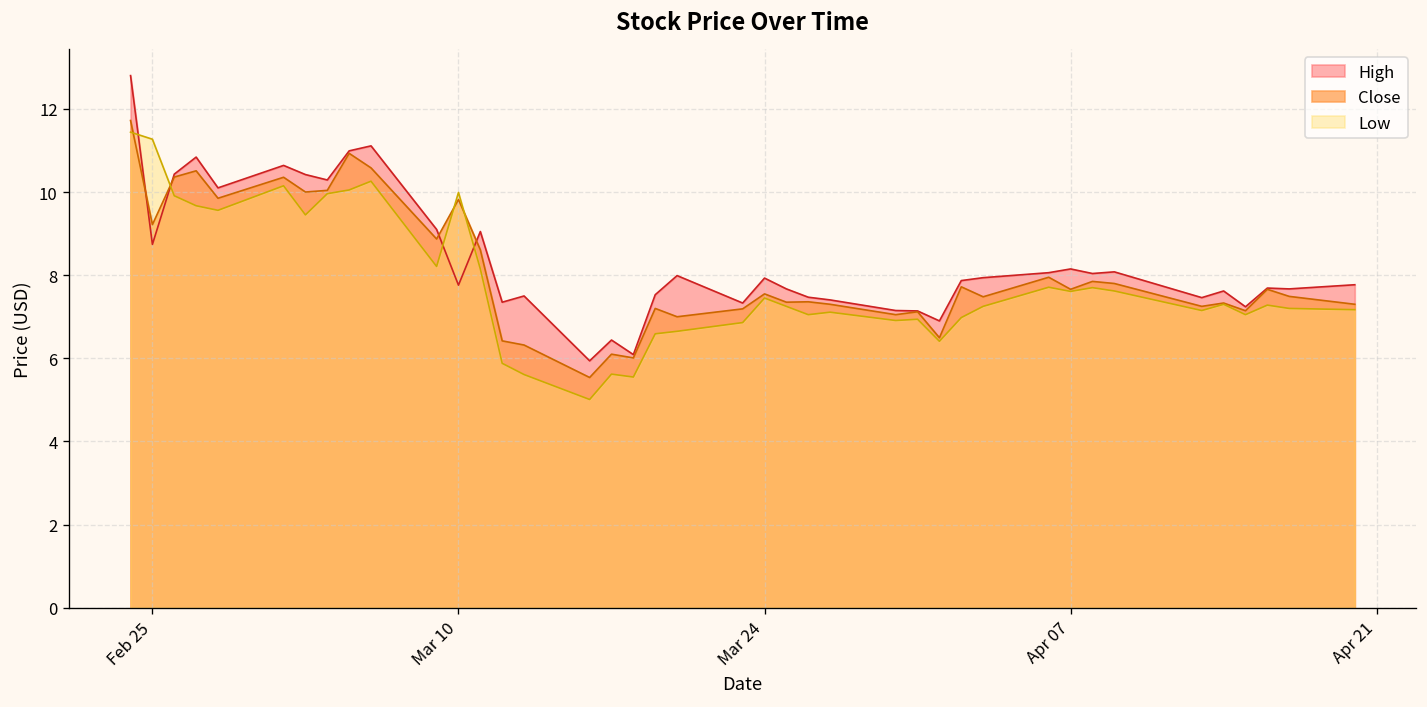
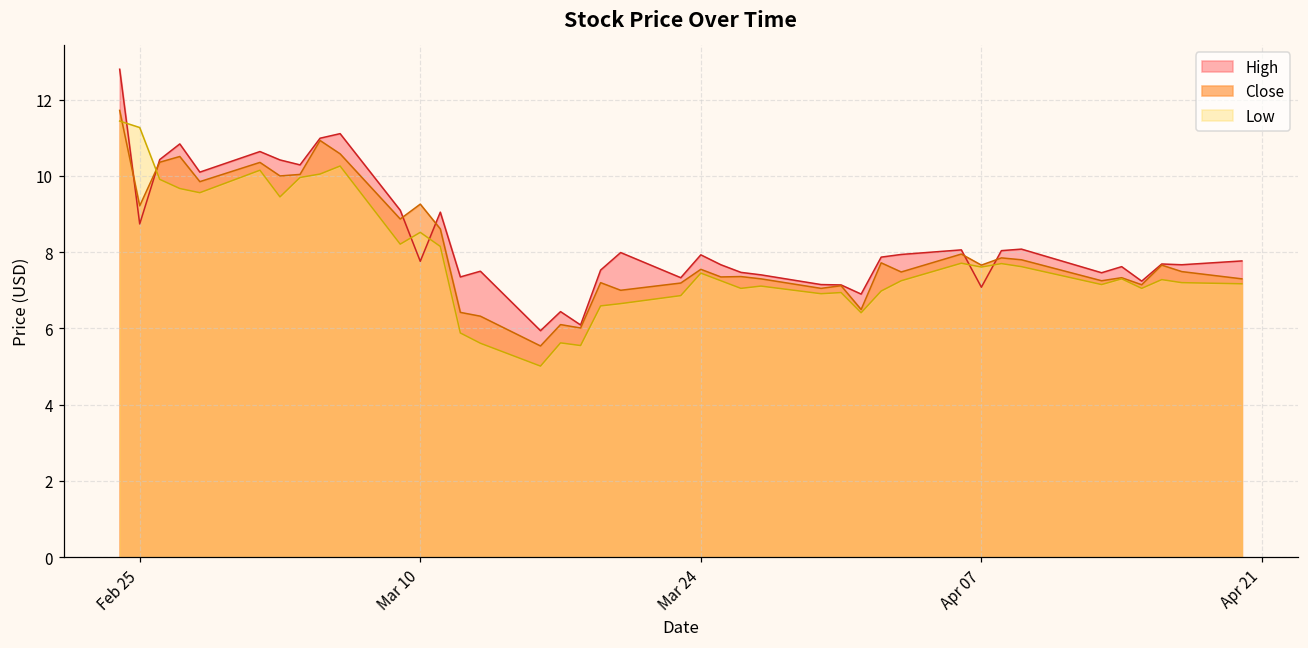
  {
    "High": {
      "Feb 25": 8.7,
      "Mar 10": 7.8,
      "Mar 24": 7.9,
-     "Apr 07": 8.2
+     "Apr 07": 7.1
    },
    "Close": {
      "Feb 25": 9.2,
-     "Mar 10": 9.8,
+     "Mar 10": 9.3,
      "Mar 24": 7.6
    },
    "Low": {
      "Feb 25": 11.3,
-     "Mar 10": 10.0,
+     "Mar 10": 8.5,
      "Mar 24": 7.5
    }
  }
